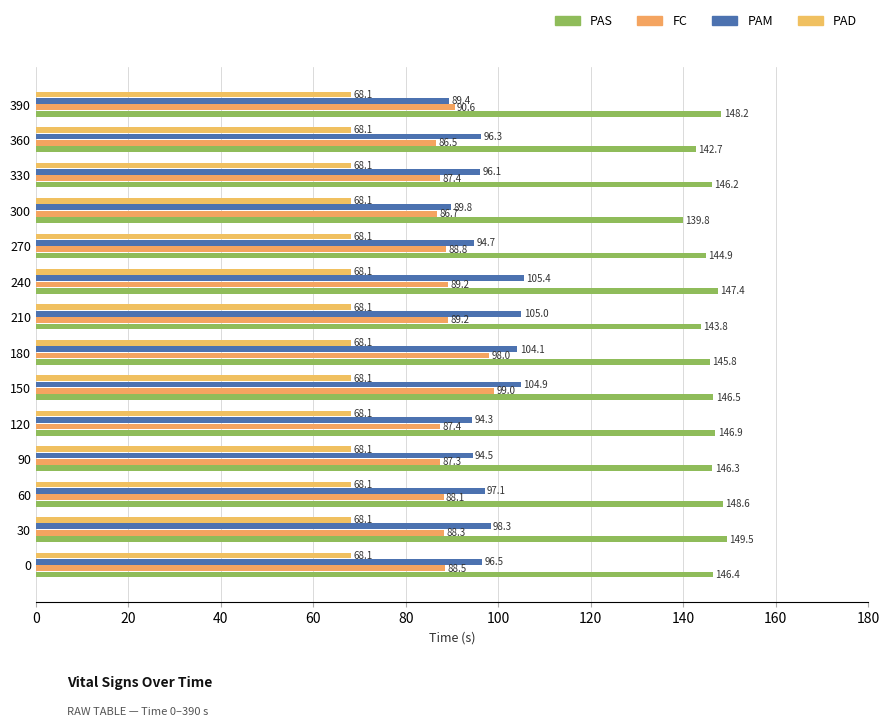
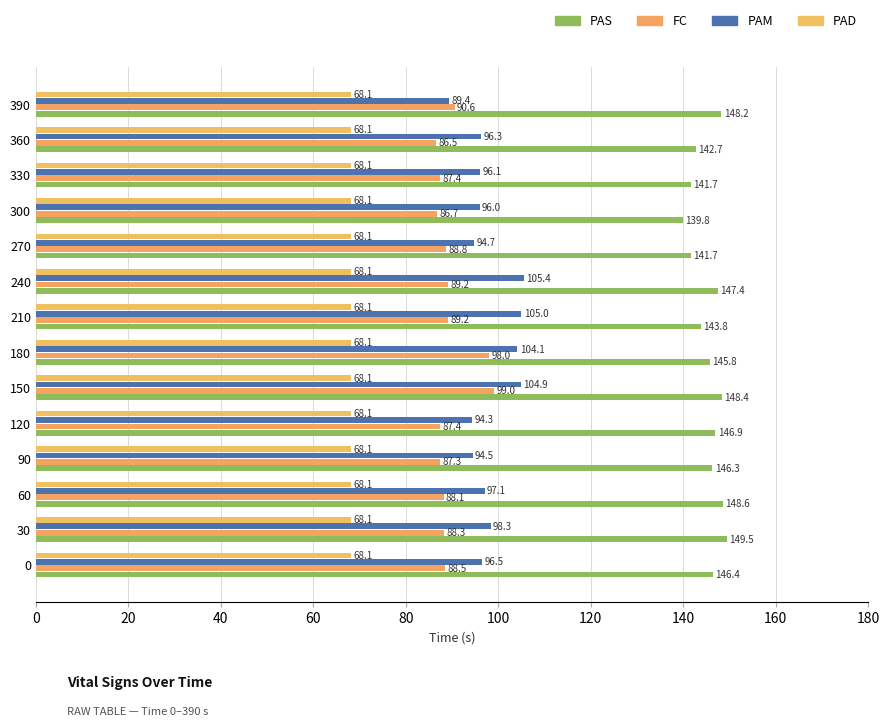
  {
    "PAS": {
      "390": 148.2,
      "360": 142.7,
-     "330": 146.2,
+     "330": 141.7,
      "300": 139.8,
-     "270": 144.9,
+     "270": 141.7,
      "240": 147.4,
      "210": 143.8,
      "180": 145.8,
-     "150": 146.5,
+     "150": 148.4,
      "120": 146.9,
      "90": 146.3,
      "60": 148.6,
      "30": 149.5,
      "0": 146.4
    },
    "PAM": {
      "360": 96.3,
      "330": 96.1,
-     "300": 89.8,
+     "300": 96.0,
      "270": 94.7,
      "240": 105.4,
      "210": 105.0,
      "180": 104.1,
      "150": 104.9,
      "120": 94.3,
      "90": 94.5,
      "60": 97.1,
      "30": 98.3,
      "0": 96.5
    }
  }
